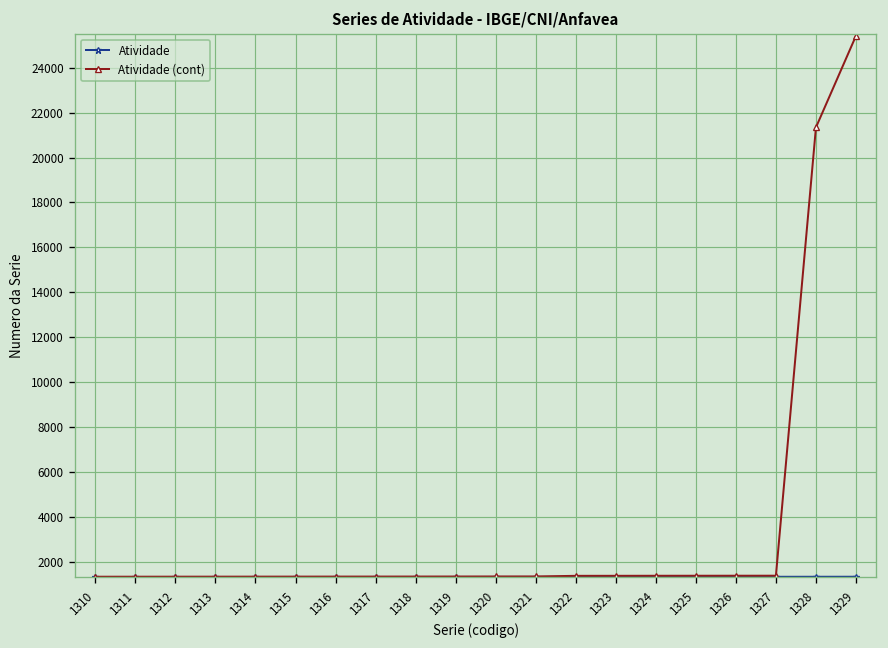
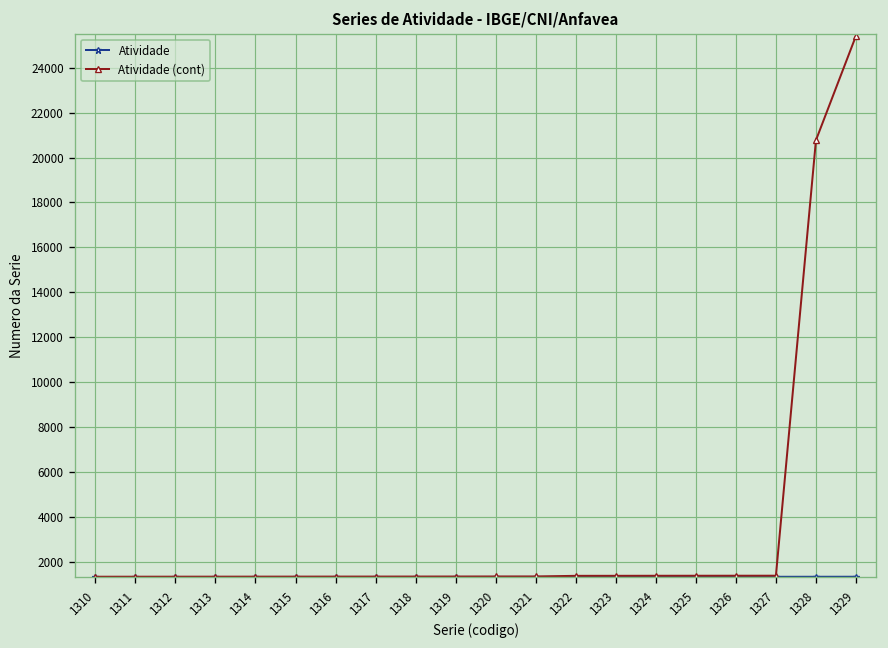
  {
    "Atividade": {
      "1328": 1300,
      "1329": 1300
    },
    "Atividade (cont)": {
-     "1328": 21300,
+     "1328": 20800,
      "1329": 25400
    }
  }
